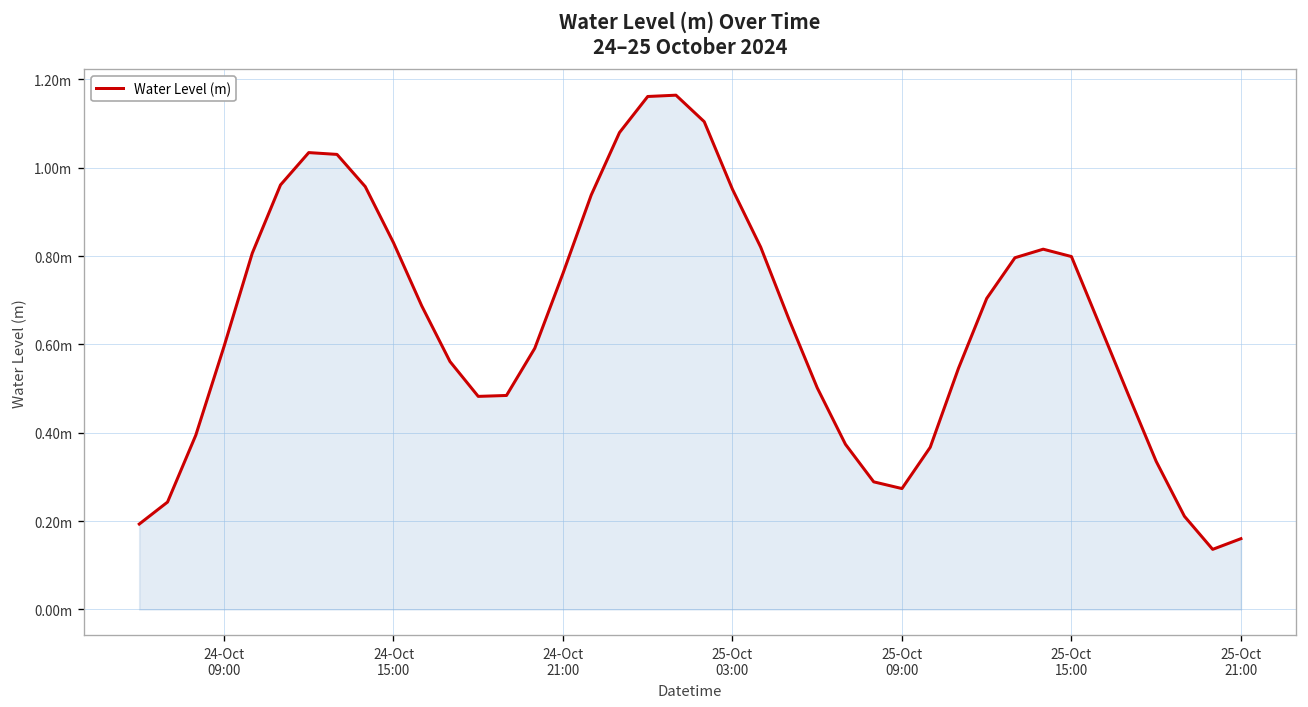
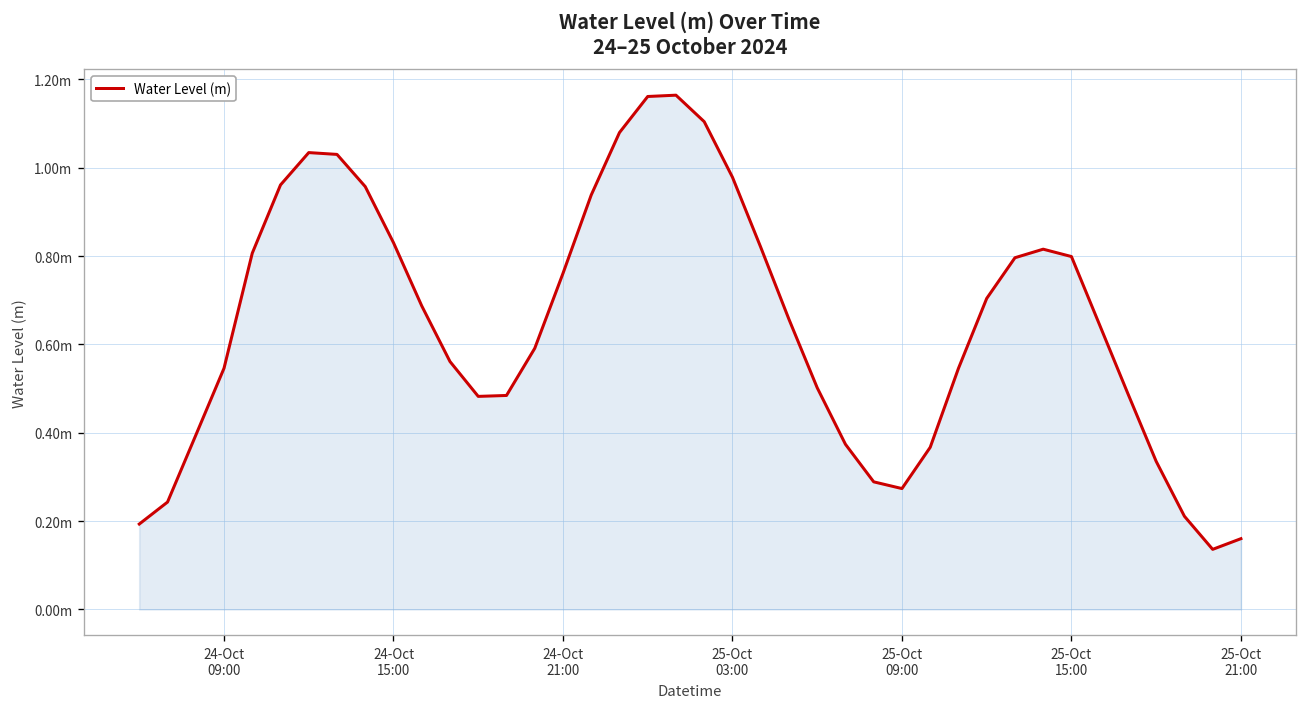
  {
-   "24-Oct 09:00": "0.60m",
+   "24-Oct 09:00": "0.55m",
    "24-Oct 15:00": "0.83m",
    "24-Oct 21:00": "0.76m",
-   "25-Oct 03:00": "0.95m",
+   "25-Oct 03:00": "0.98m",
    "25-Oct 09:00": "0.27m",
    "25-Oct 15:00": "0.80m",
    "25-Oct 21:00": "0.16m"
  }
